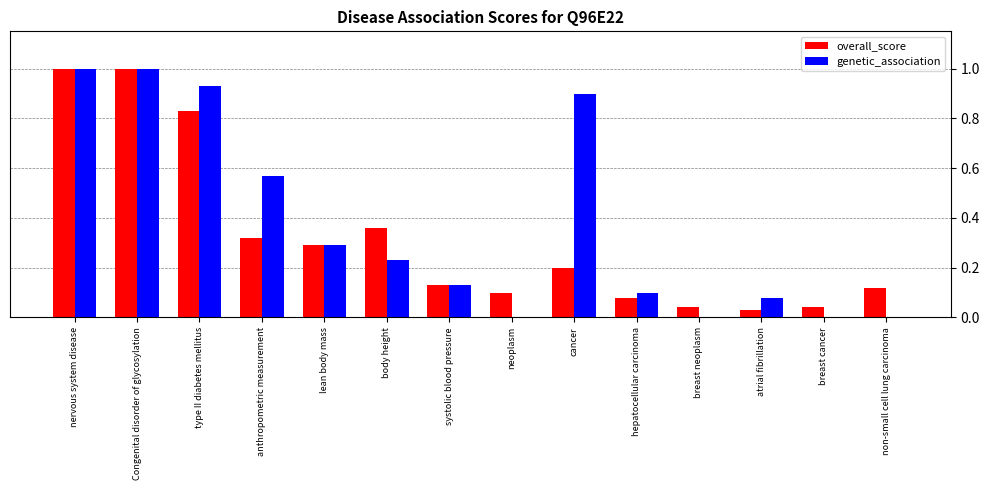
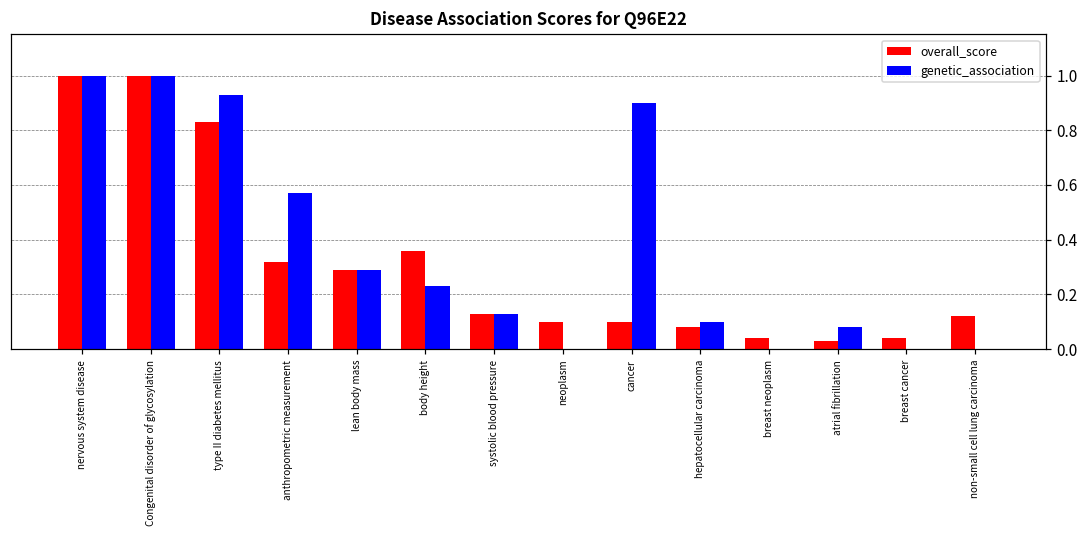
  {
    "overall_score": {
      "nervous system disease": 1.0,
      "Congenital disorder of glycosylation": 1.0,
      "type II diabetes mellitus": 0.83,
      "anthropometric measurement": 0.32,
      "lean body mass": 0.3,
      "body height": 0.36,
      "systolic blood pressure": 0.13,
      "neoplasm": 0.1,
-     "cancer": 0.2,
+     "cancer": 0.1,
      "hepatocellular carcinoma": 0.08,
      "breast neoplasm": 0.04,
      "atrial fibrillation": 0.03,
      "breast cancer": 0.04,
      "non-small cell lung carcinoma": 0.12
    },
    "genetic_association": {
      "nervous system disease": 1.0,
      "Congenital disorder of glycosylation": 1.0,
      "type II diabetes mellitus": 0.93,
      "anthropometric measurement": 0.57,
      "lean body mass": 0.3,
      "body height": 0.23,
      "systolic blood pressure": 0.13,
      "neoplasm": 0.0,
      "cancer": 0.9,
      "hepatocellular carcinoma": 0.1,
      "breast neoplasm": 0.0,
      "atrial fibrillation": 0.08,
      "breast cancer": 0.0,
      "non-small cell lung carcinoma": 0.0
    }
  }
